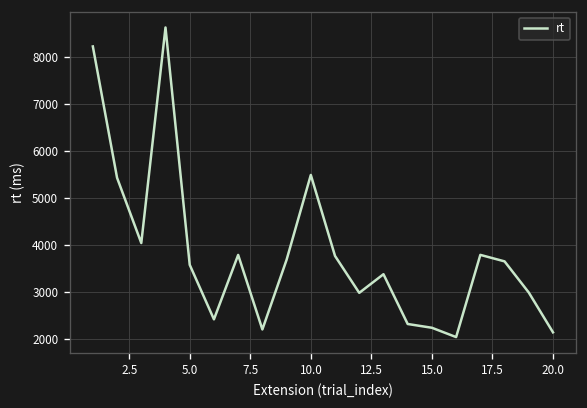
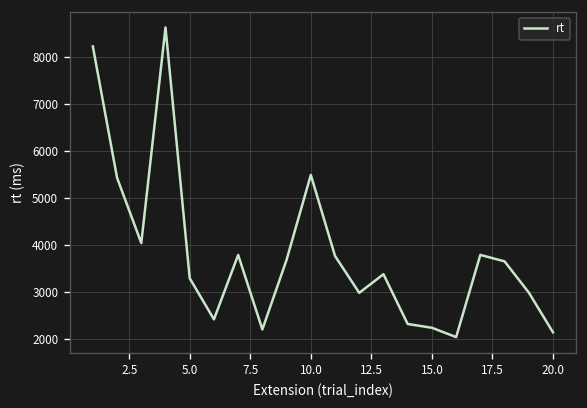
  {
-   "5.0": 3600,
+   "5.0": 3300,
    "10.0": 5500,
    "15.0": 2200,
    "20.0": 2100
  }
